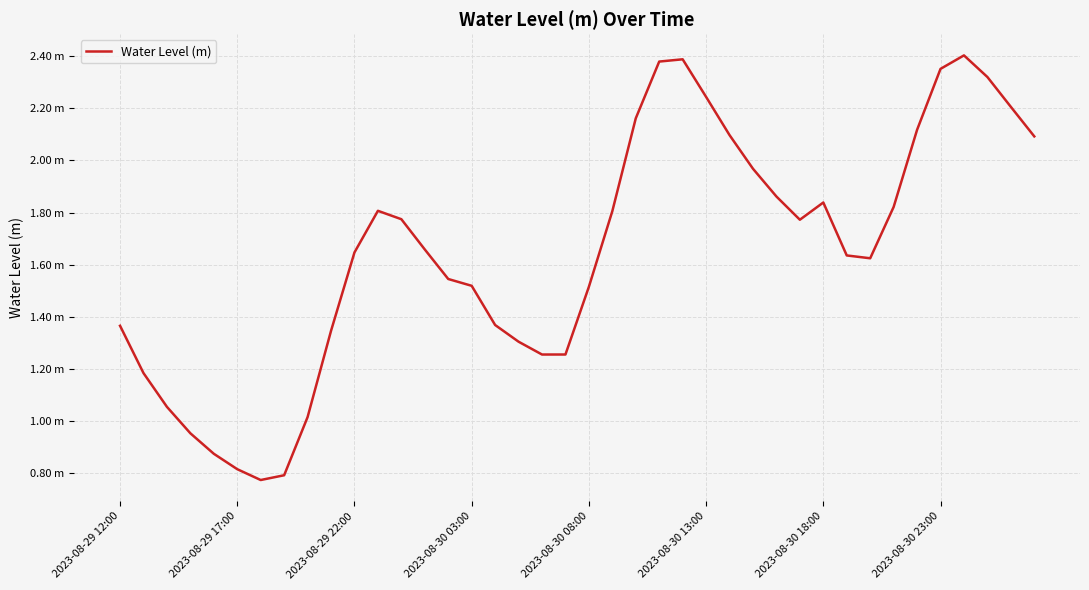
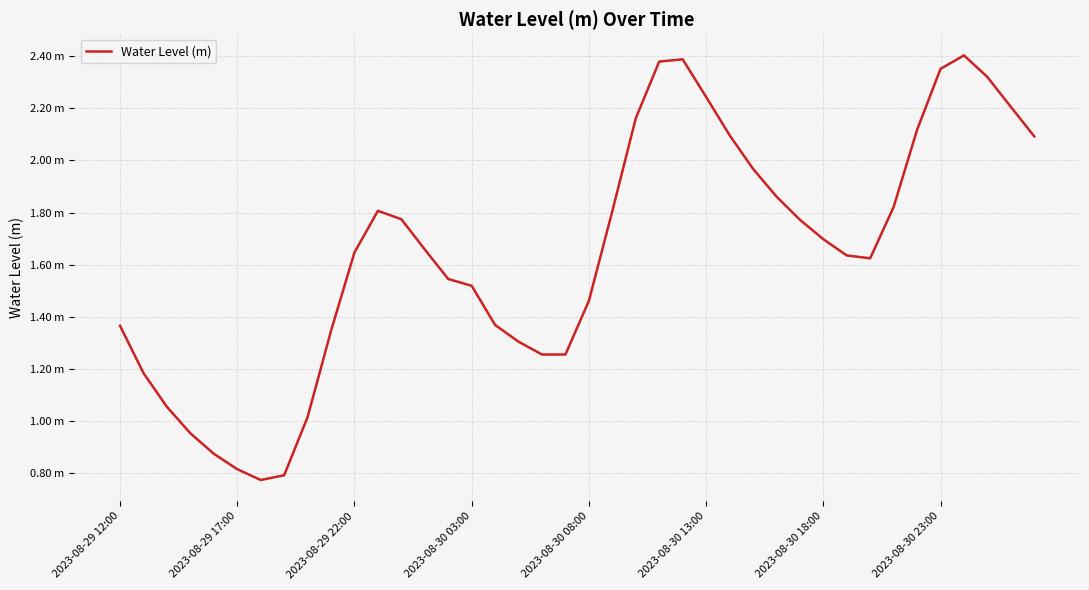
  {
    "2023-08-29 12:00": "1.37 m",
    "2023-08-29 17:00": "0.82 m",
    "2023-08-29 22:00": "1.65 m",
    "2023-08-30 03:00": "1.52 m",
-   "2023-08-30 08:00": "1.52 m",
+   "2023-08-30 08:00": "1.46 m",
    "2023-08-30 13:00": "2.24 m",
-   "2023-08-30 18:00": "1.84 m",
+   "2023-08-30 18:00": "1.70 m",
    "2023-08-30 23:00": "2.35 m"
  }
